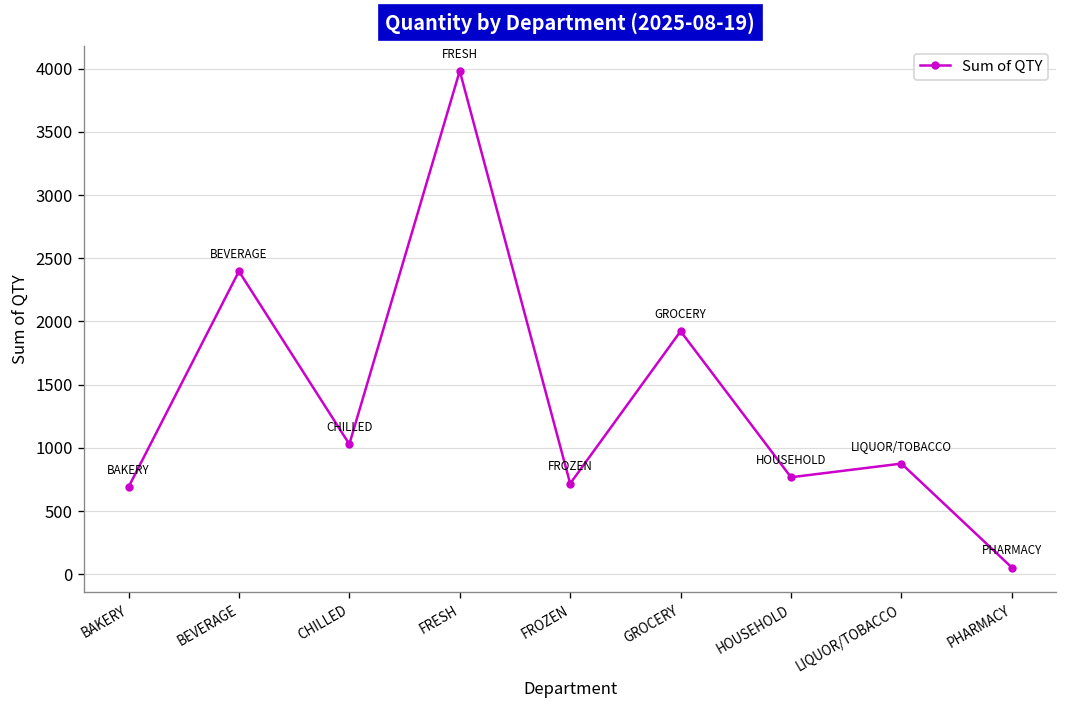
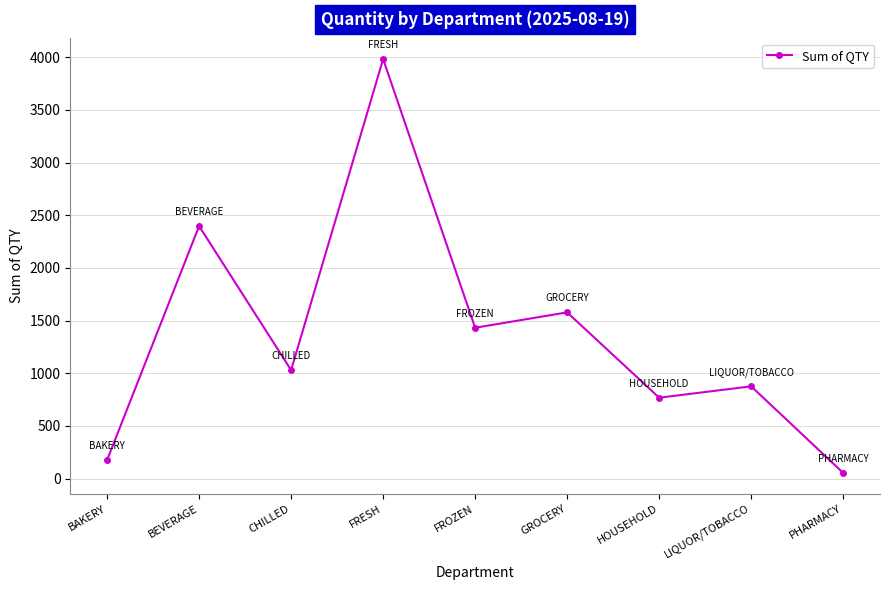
  {
-   "BAKERY": 690,
+   "BAKERY": 180,
    "BEVERAGE": 2400,
    "CHILLED": 1030,
    "FRESH": 3980,
-   "FROZEN": 720,
-   "GROCERY": 1920,
+   "FROZEN": 1430,
+   "GROCERY": 1580,
    "HOUSEHOLD": 770,
    "LIQUOR/TOBACCO": 880,
    "PHARMACY": 50
  }
